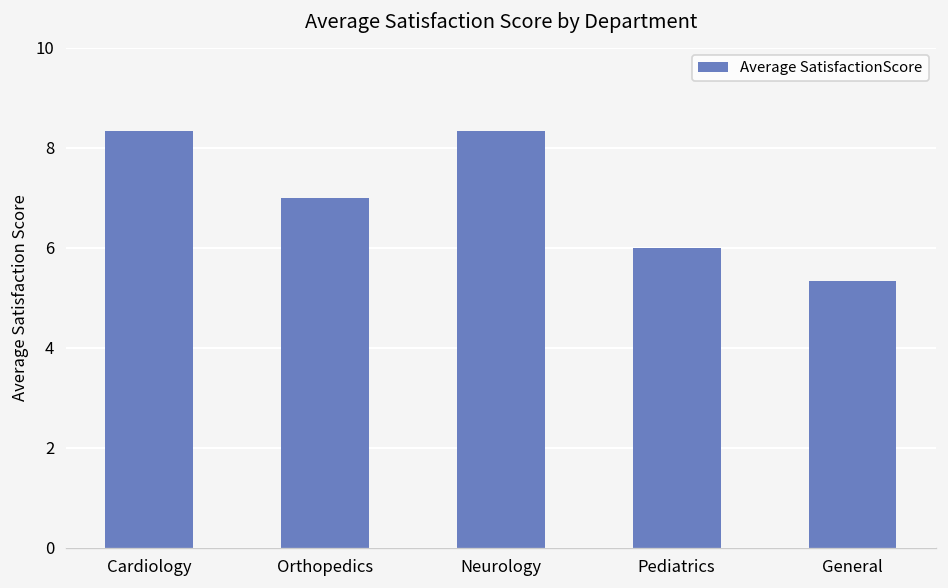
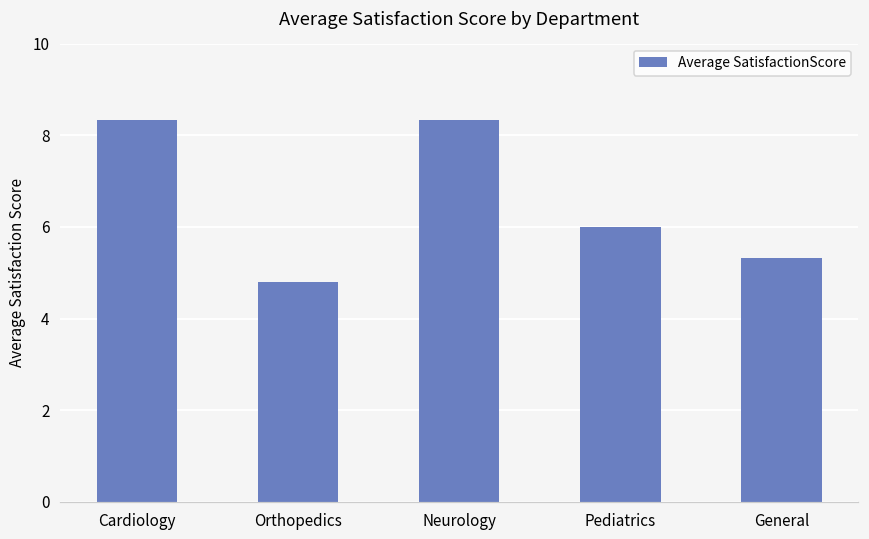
  {
    "Cardiology": 8.3,
-   "Orthopedics": 7.0,
+   "Orthopedics": 4.8,
    "Neurology": 8.3,
    "Pediatrics": 6.0,
    "General": 5.3
  }
